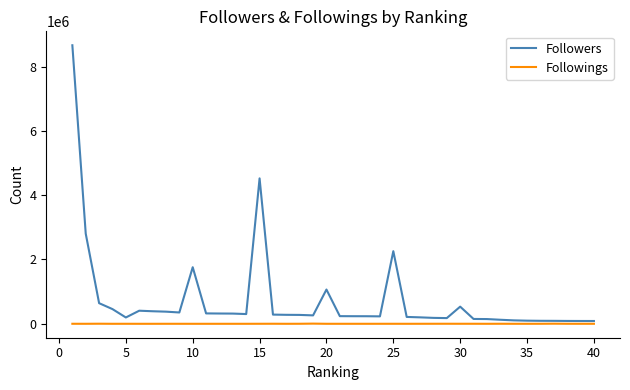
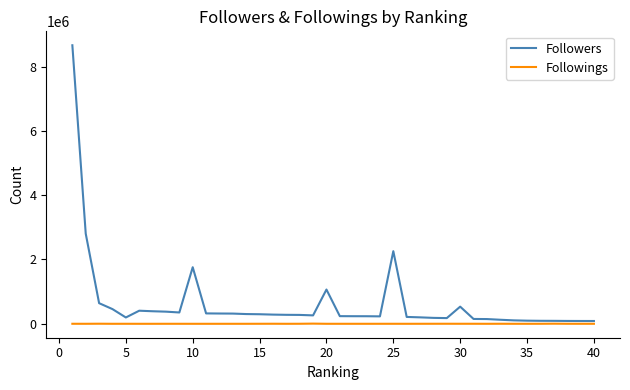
  {
    "Followers": {
      "5": 200000,
      "10": 1800000,
-     "15": 4500000,
+     "15": 300000,
      "20": 1100000,
      "25": 2300000,
      "30": 500000,
      "35": 100000,
      "40": 100000
    },
    "Followings": {
      "5": 0,
      "10": 0,
      "15": 0,
      "20": 0,
      "25": 0,
      "30": 0,
      "35": 0,
      "40": 0
    }
  }
